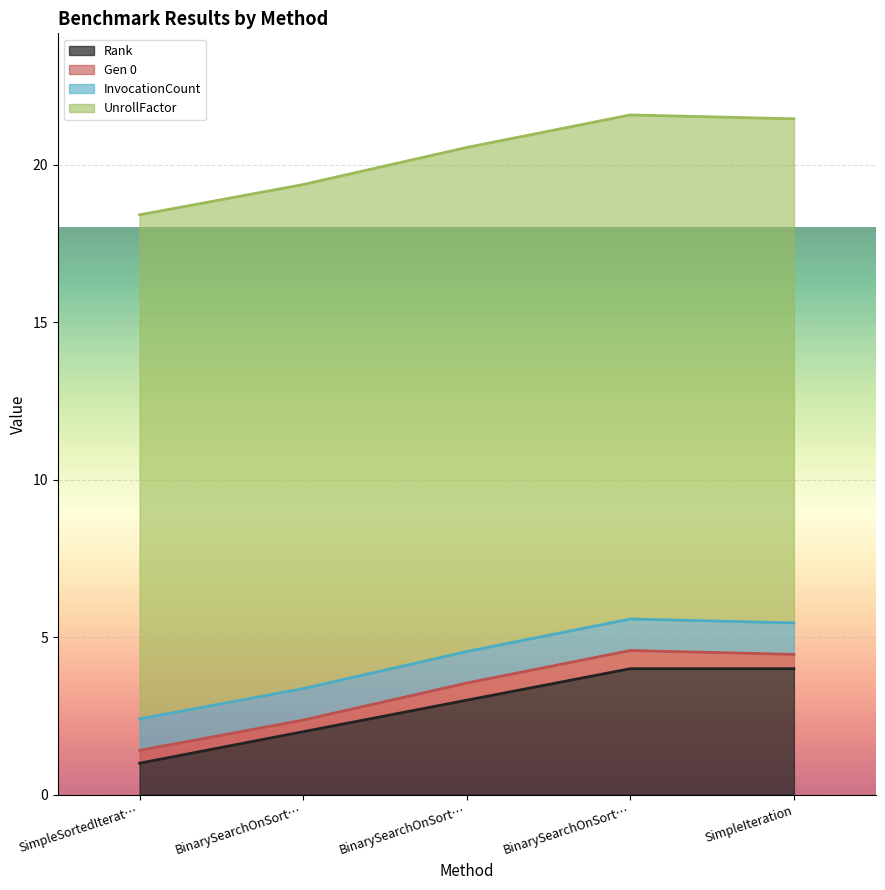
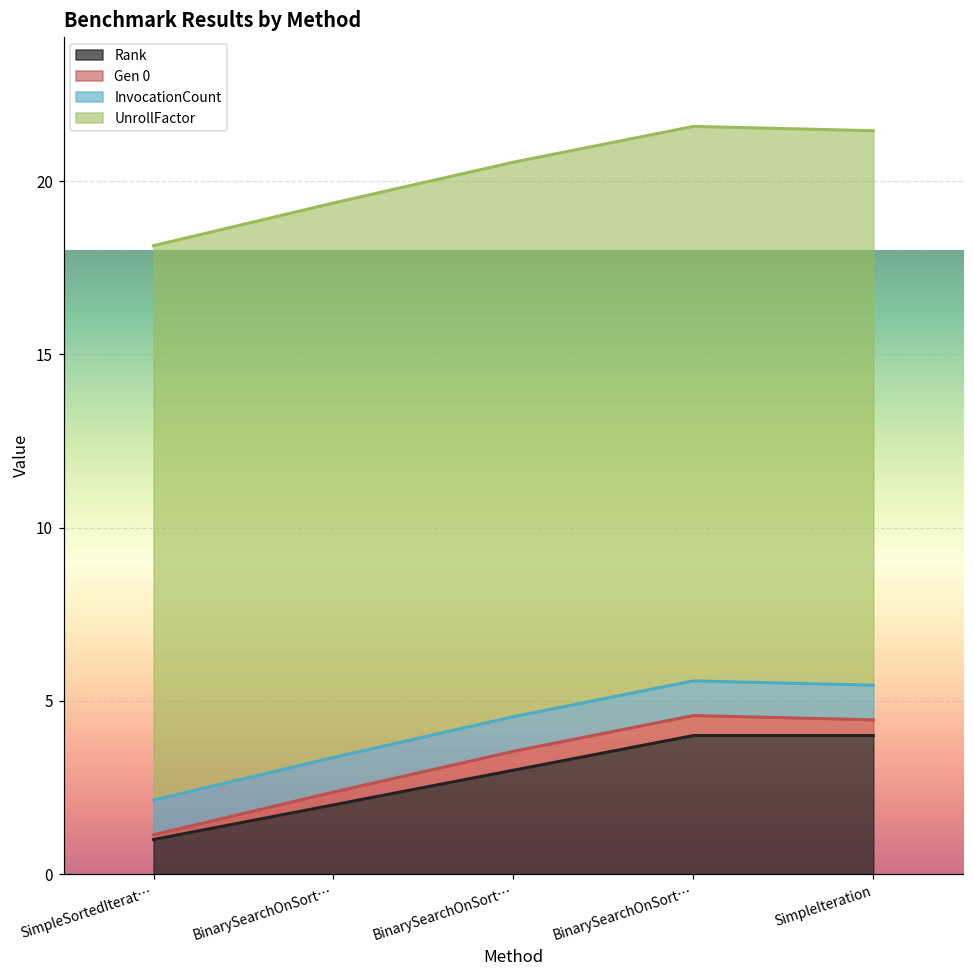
  {
    "Rank": {
      "SimpleSortedIterat…": 1.0,
      "SimpleIteration": 4.0
    },
    "Gen 0": {
-     "SimpleSortedIterat…": 0.4,
+     "SimpleSortedIterat…": 0.1,
      "SimpleIteration": 0.5
    },
    "InvocationCount": {
      "SimpleSortedIterat…": 1.0,
      "SimpleIteration": 1.0
    },
    "UnrollFactor": {
      "SimpleSortedIterat…": 16.0,
      "SimpleIteration": 16.0
    }
  }
